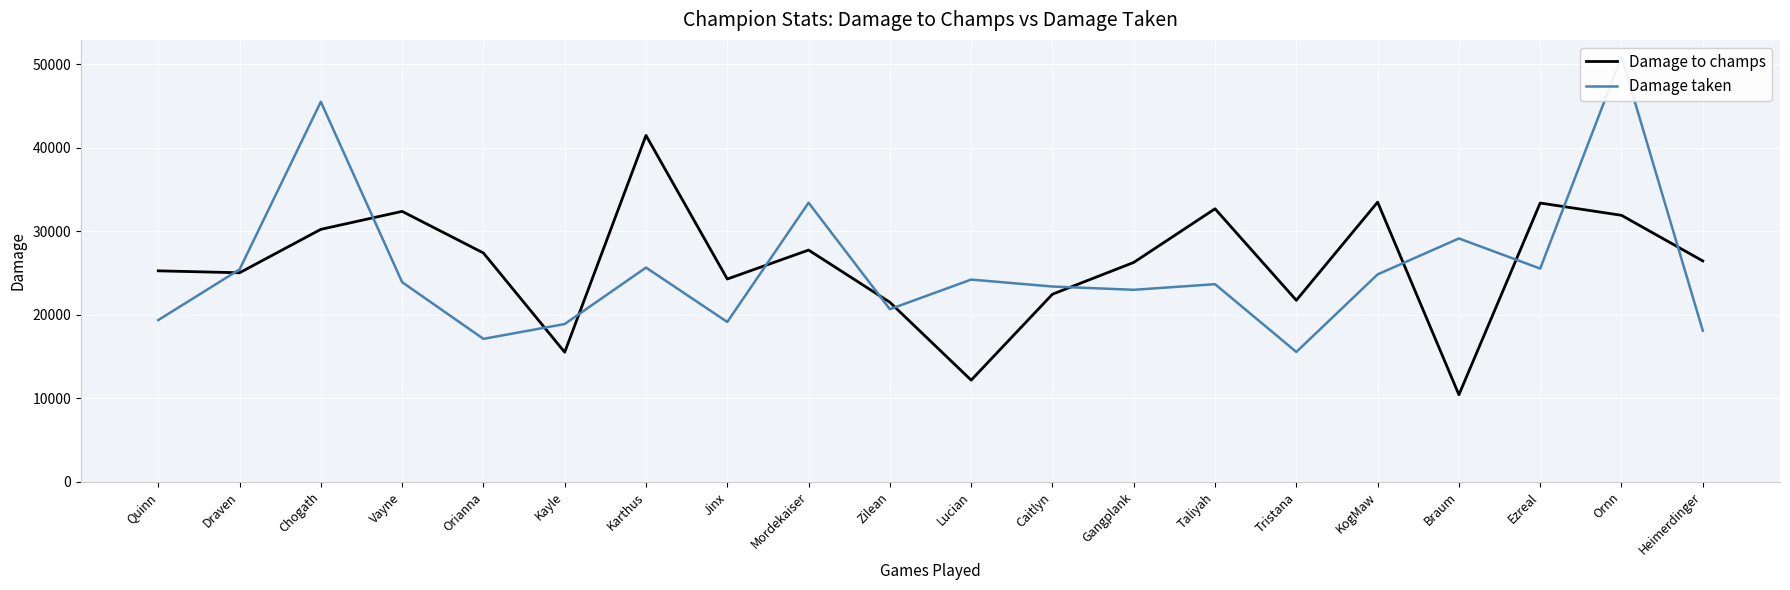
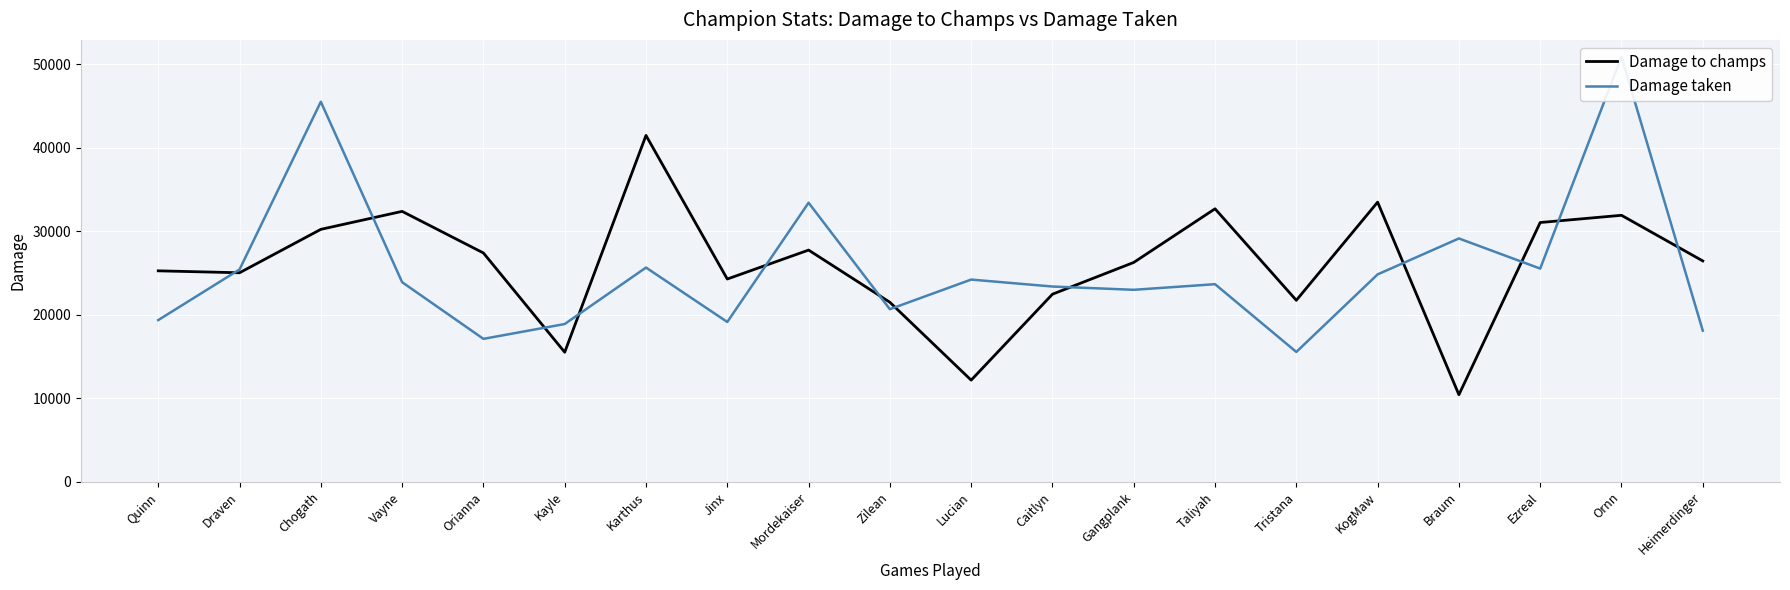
  {
    "Damage to champs": {
      "Quinn": 25000,
      "Draven": 25000,
      "Chogath": 30000,
      "Vayne": 32000,
      "Orianna": 27000,
      "Kayle": 16000,
      "Karthus": 41000,
      "Jinx": 24000,
      "Mordekaiser": 28000,
      "Zilean": 21000,
      "Lucian": 12000,
      "Caitlyn": 22000,
      "Gangplank": 26000,
      "Taliyah": 33000,
      "Tristana": 22000,
      "KogMaw": 33000,
      "Braum": 10000,
-     "Ezreal": 33000,
+     "Ezreal": 31000,
      "Ornn": 32000,
      "Heimerdinger": 26000
    },
    "Damage taken": {
      "Quinn": 19000,
      "Draven": 25000,
      "Chogath": 45000,
      "Vayne": 24000,
      "Orianna": 17000,
      "Kayle": 19000,
      "Karthus": 26000,
      "Jinx": 19000,
      "Mordekaiser": 33000,
      "Zilean": 21000,
      "Lucian": 24000,
      "Caitlyn": 23000,
      "Gangplank": 23000,
      "Taliyah": 24000,
      "Tristana": 16000,
      "KogMaw": 25000,
      "Braum": 29000,
      "Ezreal": 26000,
      "Heimerdinger": 18000
    }
  }
